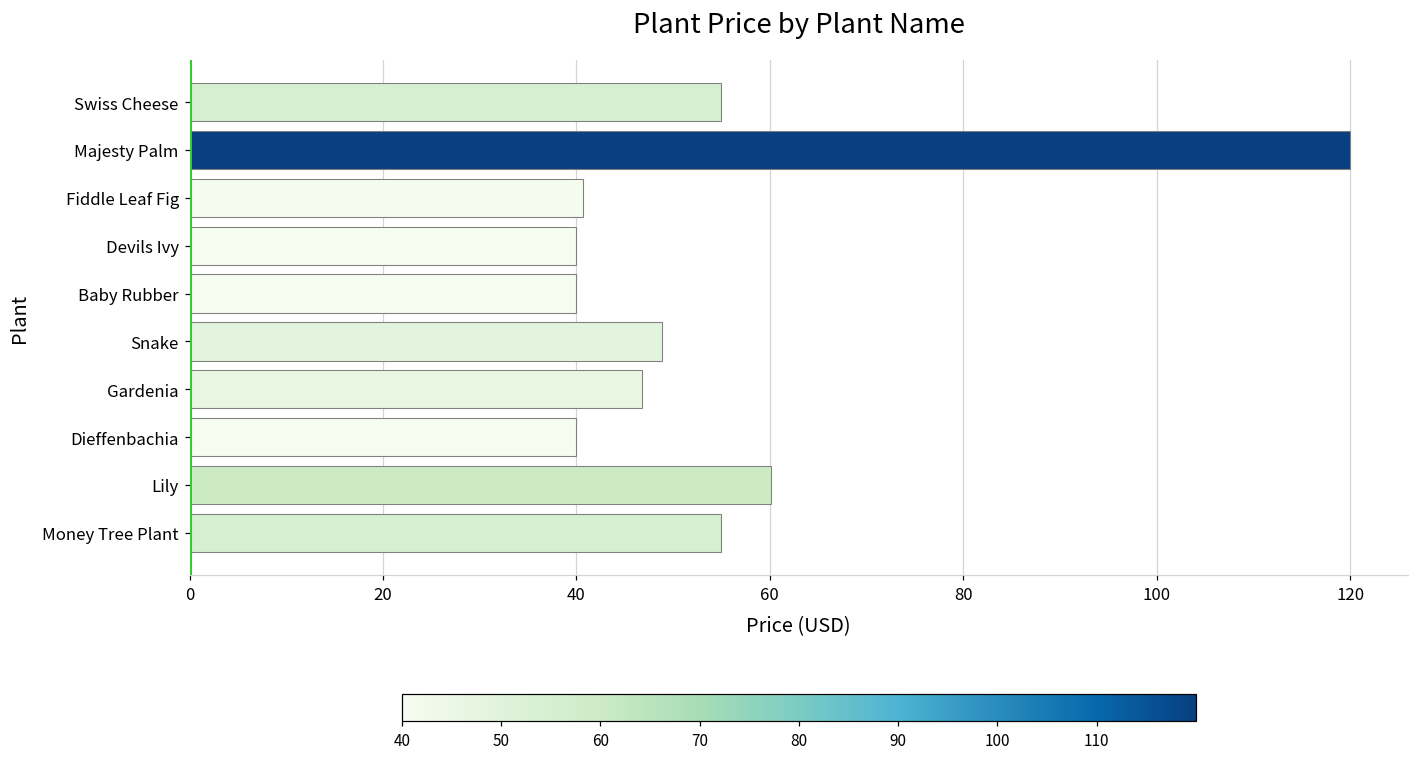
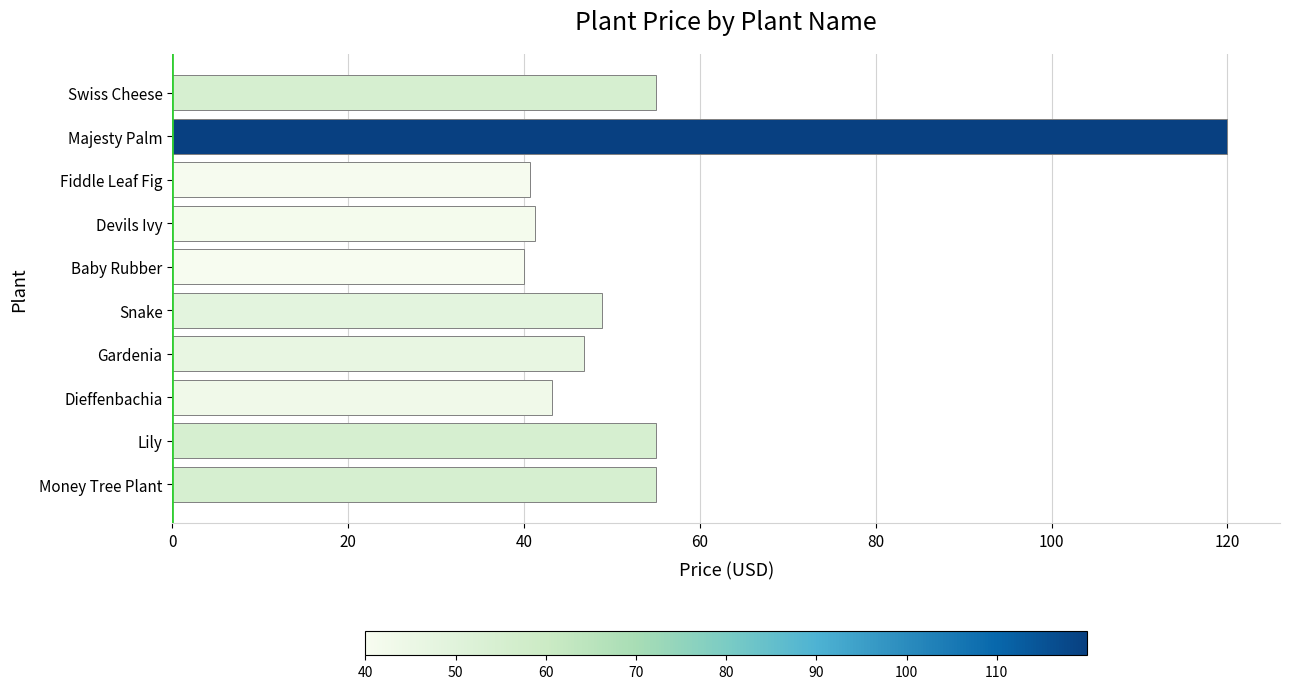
  {
    "Swiss Cheese": 55,
    "Majesty Palm": 120,
    "Fiddle Leaf Fig": 41,
-   "Devils Ivy": 40,
+   "Devils Ivy": 41,
    "Baby Rubber": 40,
    "Snake": 49,
    "Gardenia": 47,
-   "Dieffenbachia": 40,
-   "Lily": 60,
+   "Dieffenbachia": 43,
+   "Lily": 55,
    "Money Tree Plant": 55
  }
